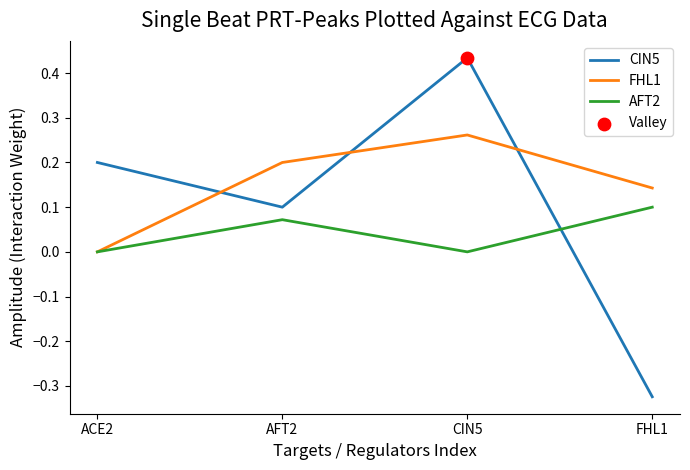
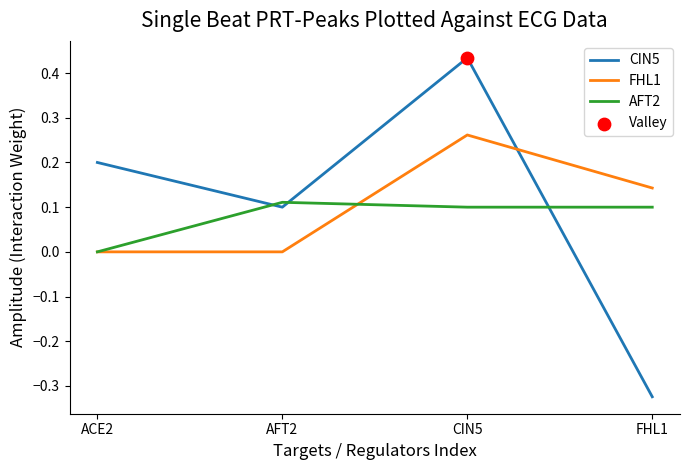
  {
    "CIN5": {
      "ACE2": 0.20,
      "AFT2": 0.10,
      "FHL1": -0.32
    },
    "FHL1": {
-     "AFT2": 0.2,
+     "AFT2": 0.0,
      "CIN5": 0.26,
      "FHL1": 0.14
    },
    "AFT2": {
-     "AFT2": 0.07,
-     "CIN5": 0.0,
+     "AFT2": 0.11,
+     "CIN5": 0.1,
      "FHL1": 0.10
    }
  }
